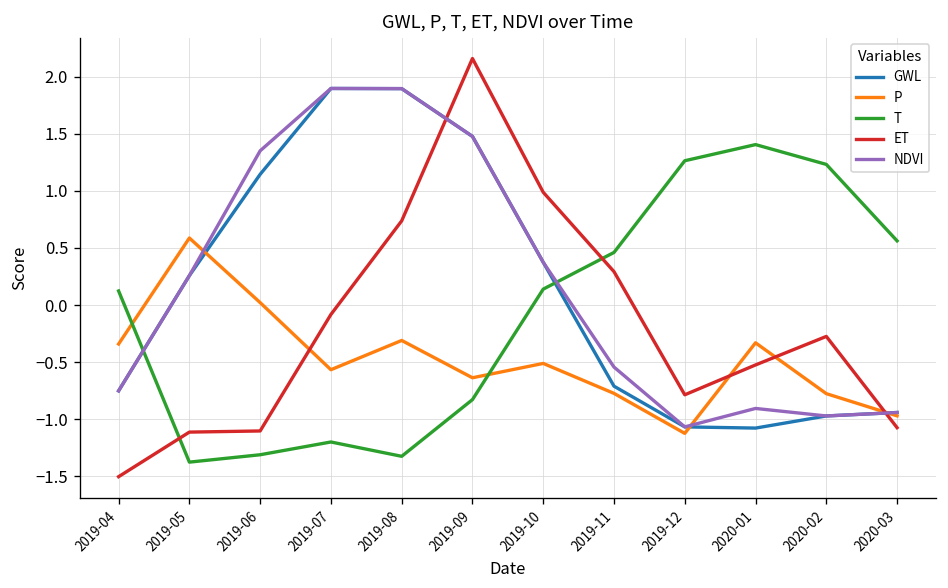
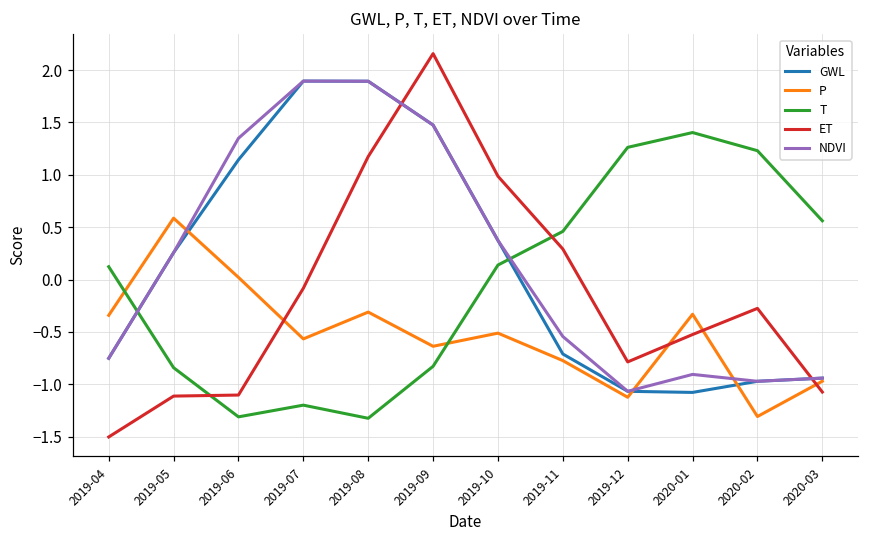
  {
    "GWL": {
      "2019-06": 1.1,
      "2019-11": -0.7,
      "2020-01": -1.1
    },
    "P": {
      "2019-04": -0.3,
      "2019-05": 0.6,
      "2019-06": 0.0,
      "2019-07": -0.6,
      "2019-08": -0.3,
      "2019-09": -0.6,
      "2019-10": -0.5,
      "2019-11": -0.8,
      "2019-12": -1.1,
      "2020-01": -0.3,
-     "2020-02": -0.8,
+     "2020-02": -1.3,
      "2020-03": -1.0
    },
    "T": {
      "2019-04": 0.1,
-     "2019-05": -1.4,
+     "2019-05": -0.8,
      "2019-06": -1.3,
      "2019-07": -1.2,
      "2019-08": -1.3,
      "2019-09": -0.8,
      "2019-10": 0.1,
      "2019-11": 0.5,
      "2019-12": 1.3,
      "2020-01": 1.4,
      "2020-02": 1.2,
      "2020-03": 0.6
    },
    "ET": {
      "2019-04": -1.5,
      "2019-05": -1.1,
      "2019-06": -1.1,
      "2019-07": -0.1,
-     "2019-08": 0.7,
+     "2019-08": 1.2,
      "2019-09": 2.2,
      "2019-10": 1.0,
      "2019-11": 0.3,
      "2019-12": -0.8,
      "2020-01": -0.5,
      "2020-02": -0.3,
      "2020-03": -1.1
    },
    "NDVI": {
      "2019-06": 1.3,
      "2019-11": -0.5,
      "2020-01": -0.9
    }
  }
